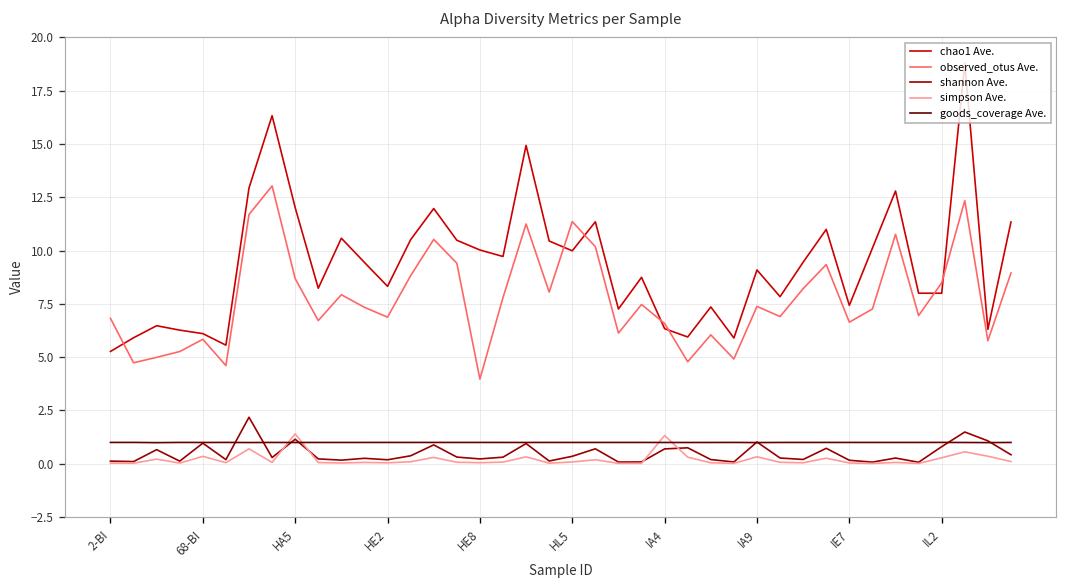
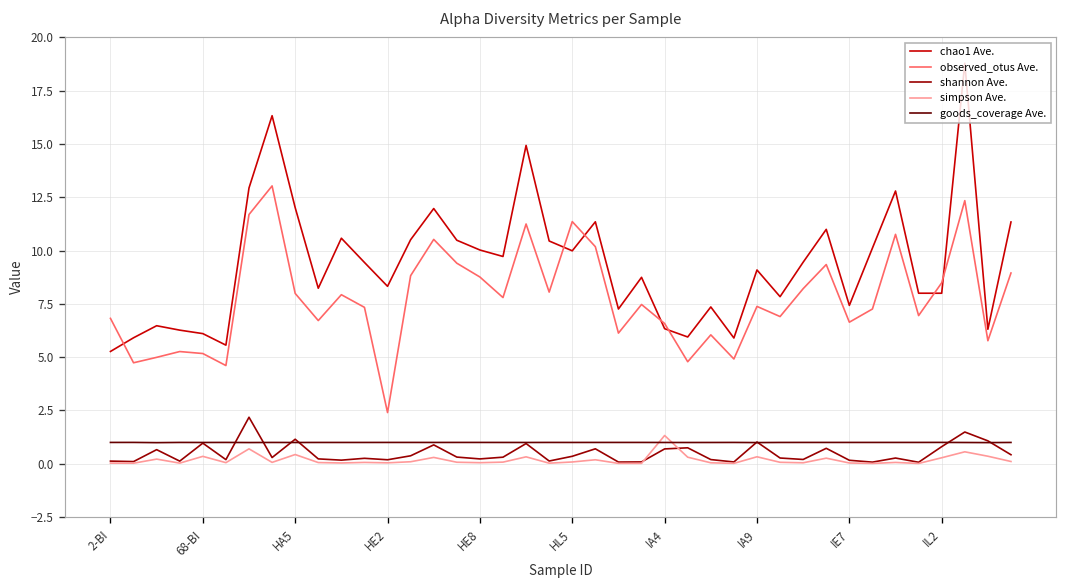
  {
    "observed_otus Ave.": {
      "2-BI": 6.8,
-     "68-BI": 5.8,
-     "HA5": 8.7,
-     "HE2": 6.9,
-     "HE8": 4.0,
+     "68-BI": 5.2,
+     "HA5": 8.0,
+     "HE2": 2.4,
+     "HE8": 8.8,
      "HL5": 11.4,
      "IA4": 6.6,
      "IA9": 7.4,
      "IE7": 6.6,
      "IL2": 8.5
    },
    "simpson Ave.": {
      "68-BI": 0.3,
-     "HA5": 1.4,
+     "HA5": 0.4,
      "HE2": 0.0,
      "HE8": 0.0,
      "HL5": 0.1,
      "IA4": 1.3,
      "IA9": 0.3,
      "IL2": 0.3
    }
  }
